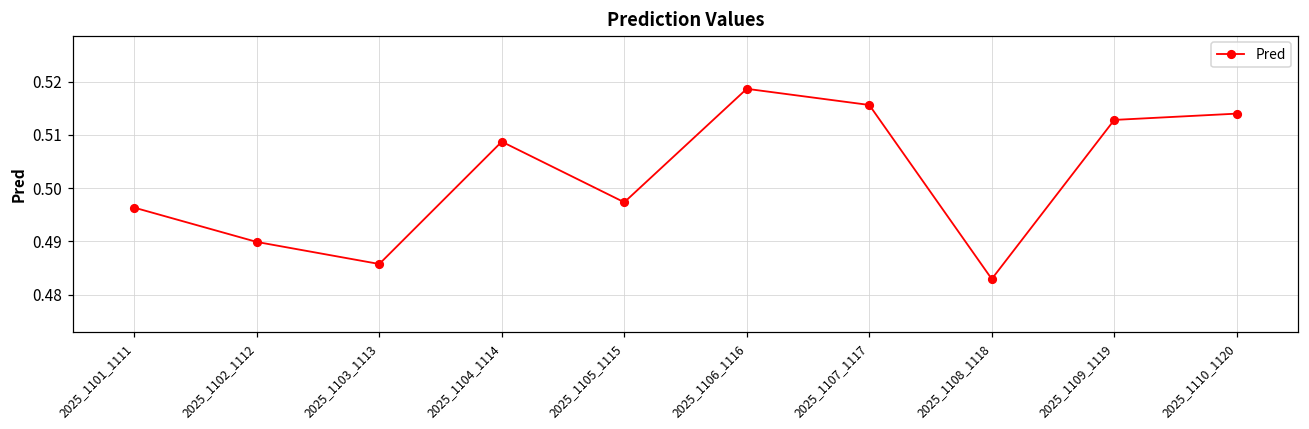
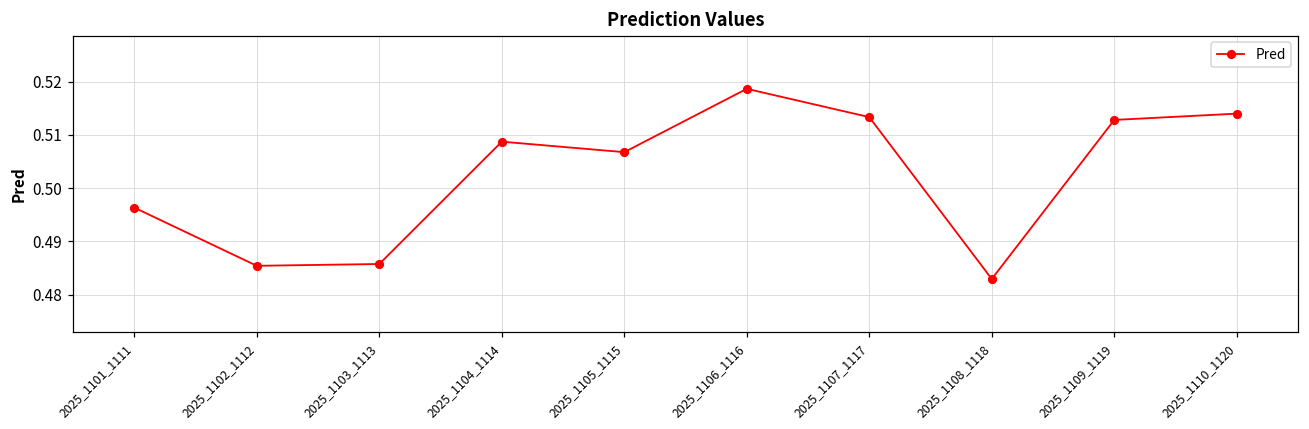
  {
    "2025_1101_1111": 0.496,
-   "2025_1102_1112": 0.490,
+   "2025_1102_1112": 0.485,
    "2025_1103_1113": 0.486,
    "2025_1104_1114": 0.509,
-   "2025_1105_1115": 0.497,
+   "2025_1105_1115": 0.507,
    "2025_1106_1116": 0.519,
-   "2025_1107_1117": 0.516,
+   "2025_1107_1117": 0.513,
    "2025_1108_1118": 0.483,
    "2025_1109_1119": 0.513,
    "2025_1110_1120": 0.514
  }
